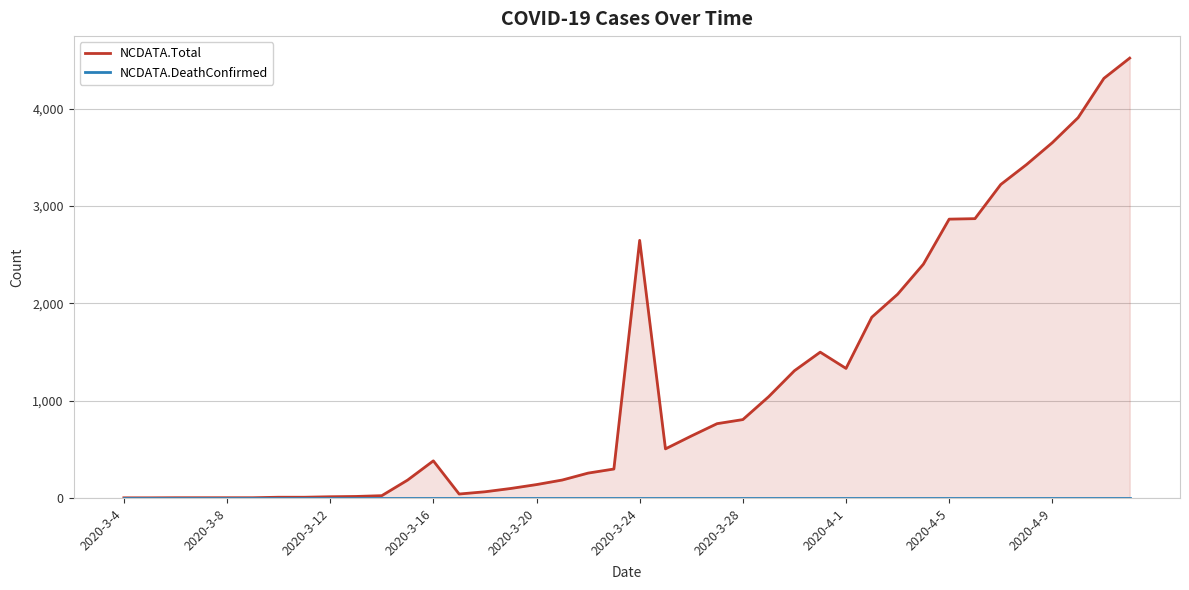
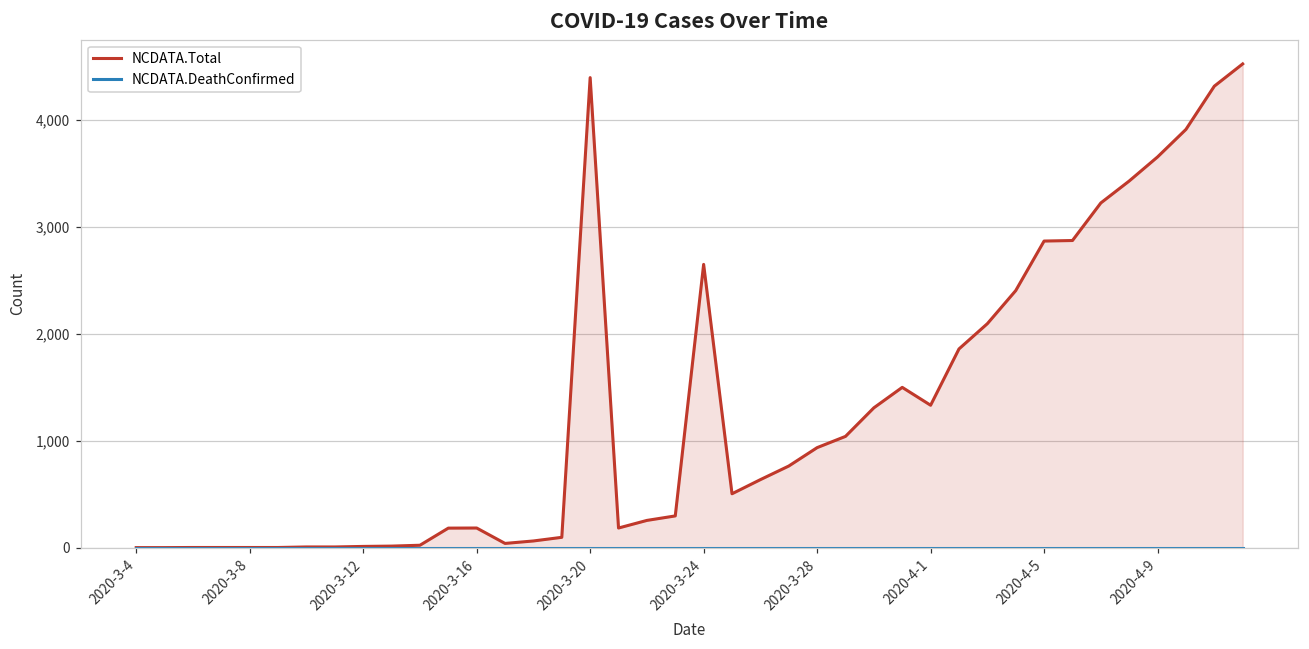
  {
    "NCDATA.Total": {
-     "2020-3-16": "400",
-     "2020-3-20": "100",
+     "2020-3-16": "200",
+     "2020-3-20": "4,400",
      "2020-3-24": "2,600",
-     "2020-3-28": "800",
+     "2020-3-28": "900",
      "2020-4-1": "1,300",
      "2020-4-5": "2,900",
      "2020-4-9": "3,700"
    },
    "NCDATA.DeathConfirmed": {
      "2020-3-16": "0",
      "2020-3-20": "0",
      "2020-3-24": "0",
      "2020-3-28": "0",
      "2020-4-1": "0",
      "2020-4-5": "0",
      "2020-4-9": "0"
    }
  }
